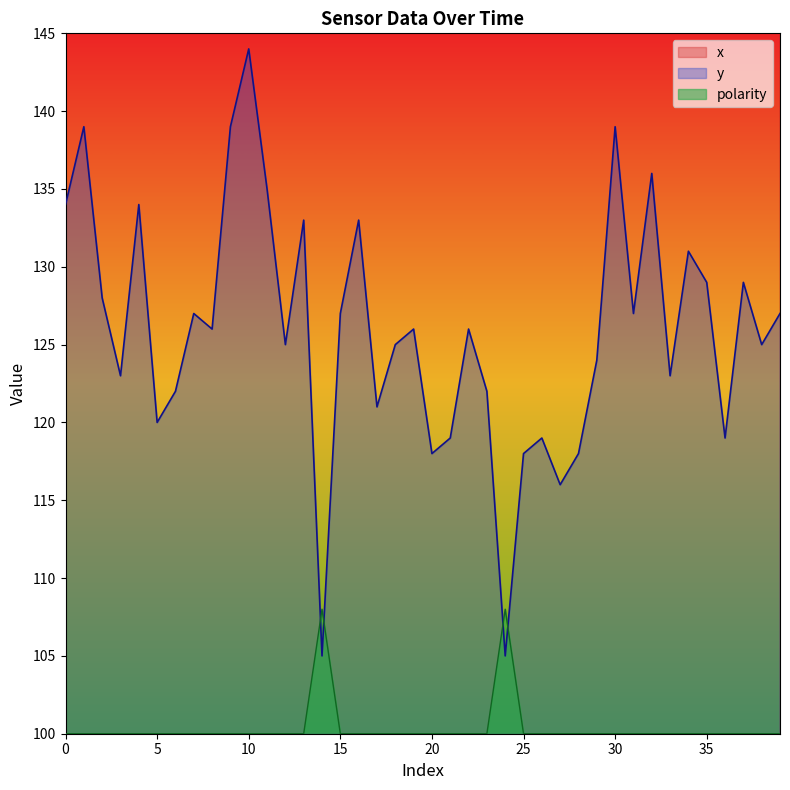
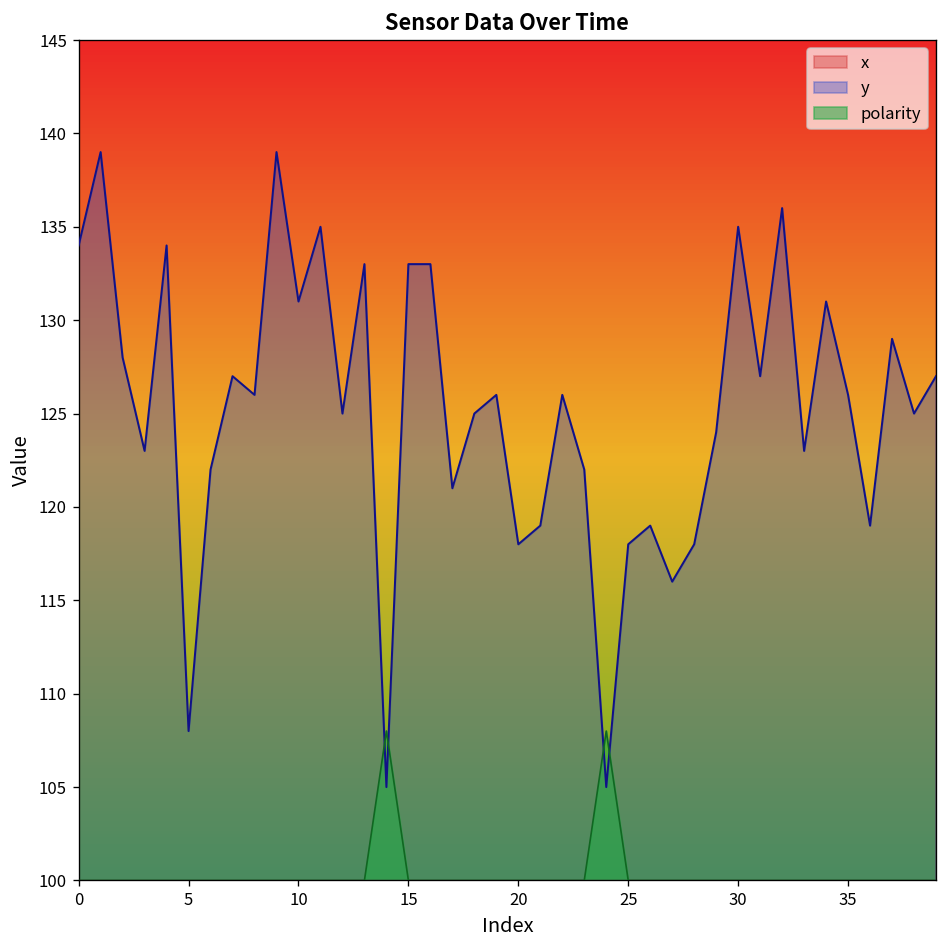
  {
    "y": {
      "0": 134,
-     "5": 120,
-     "10": 144,
-     "15": 127,
+     "5": 108,
+     "10": 131,
+     "15": 133,
      "20": 118,
      "25": 118,
-     "30": 139,
-     "35": 129
+     "30": 135,
+     "35": 126
    },
    "polarity": {
      "0": 100,
      "5": 100,
      "10": 100,
      "15": 100,
      "20": 100,
      "25": 100,
      "30": 100,
      "35": 100
    }
  }
